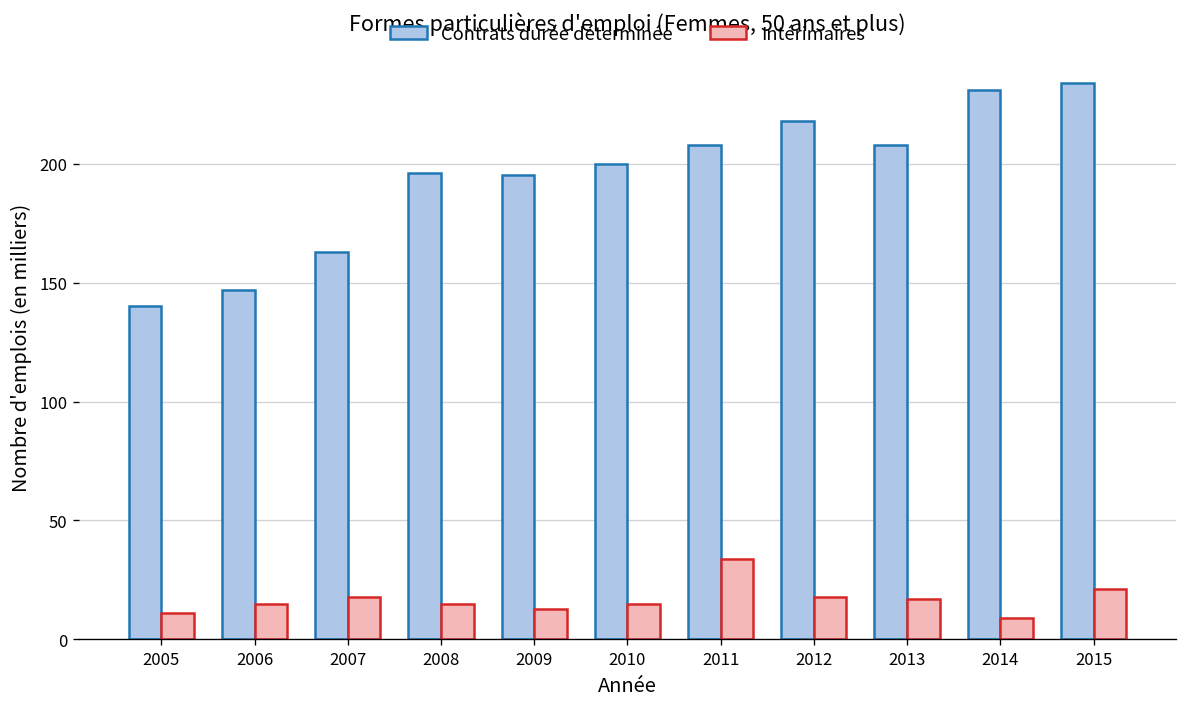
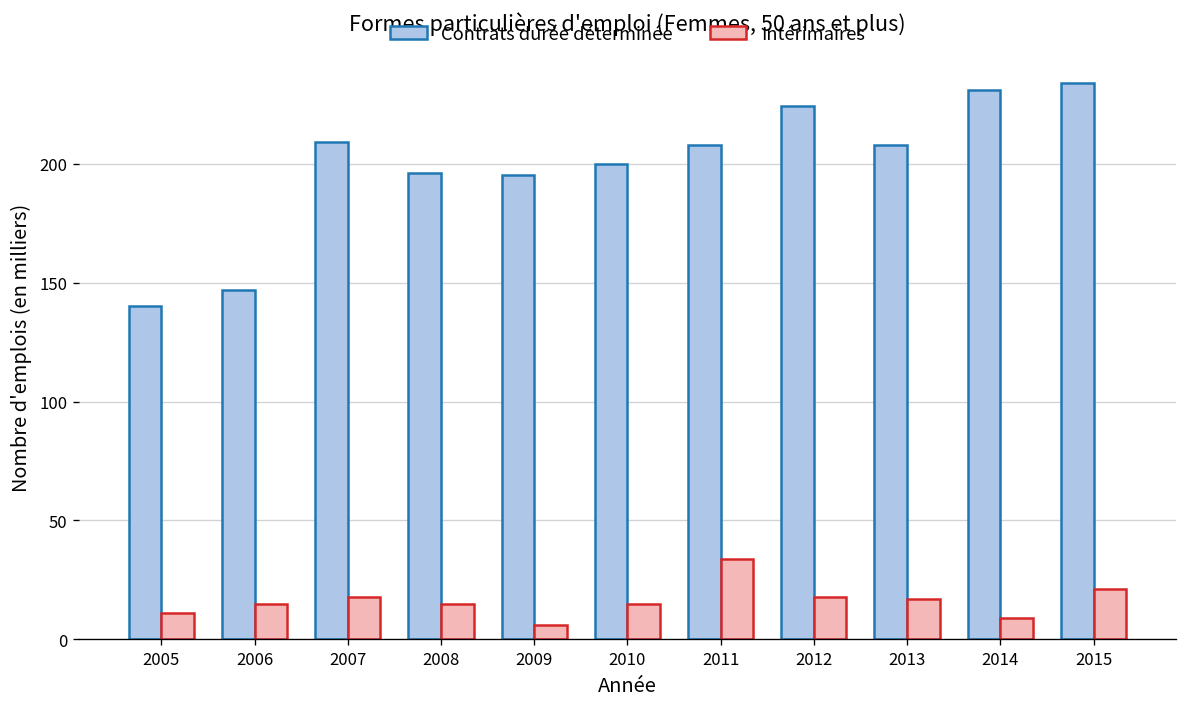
  {
    "Contrats durée déterminée": {
      "2005": 140,
      "2006": 147,
-     "2007": 163,
+     "2007": 209,
      "2008": 196,
      "2009": 195,
      "2010": 200,
      "2011": 208,
-     "2012": 218,
+     "2012": 224,
      "2013": 208,
      "2014": 231,
      "2015": 234
    },
    "Intérimaires": {
      "2005": 11,
      "2006": 15,
      "2007": 18,
      "2008": 15,
-     "2009": 13,
+     "2009": 6,
      "2010": 15,
      "2011": 34,
      "2012": 18,
      "2013": 17,
      "2014": 9,
      "2015": 21
    }
  }
